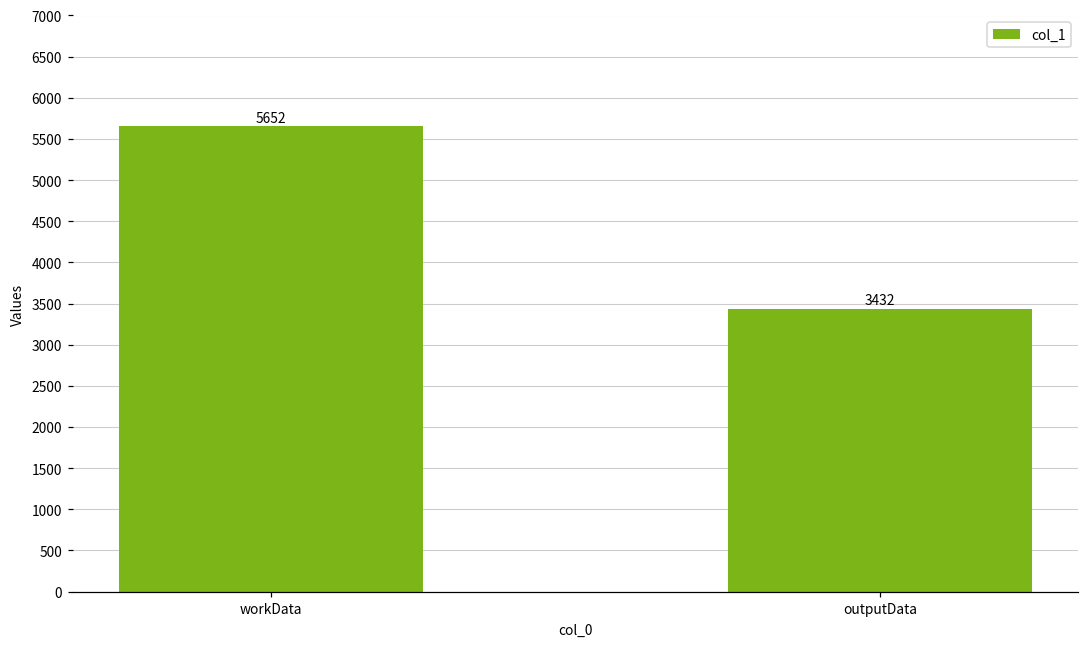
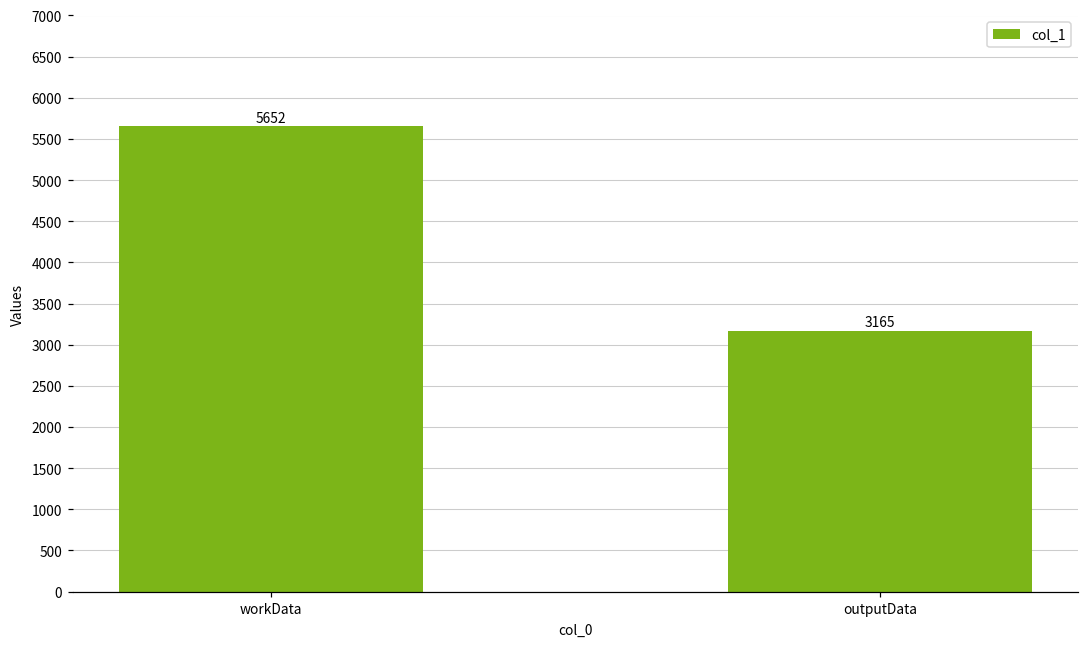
  {
    "workData": 5652,
-   "outputData": 3432
+   "outputData": 3165
  }
